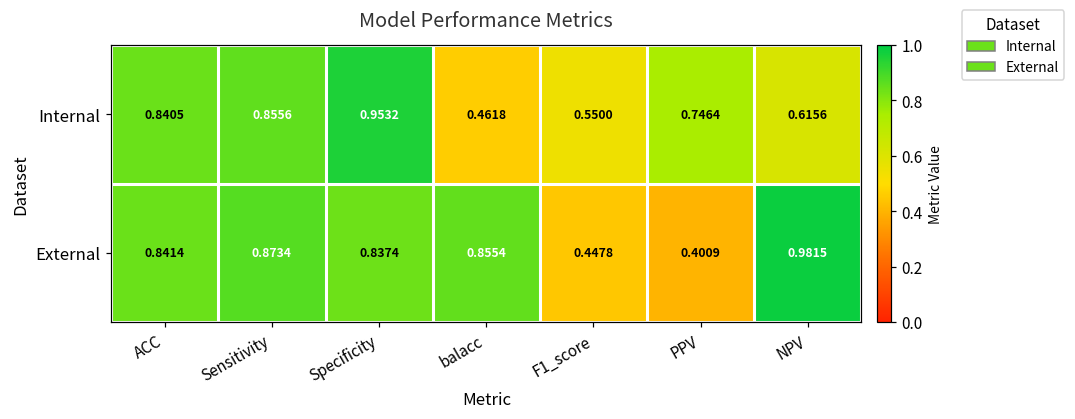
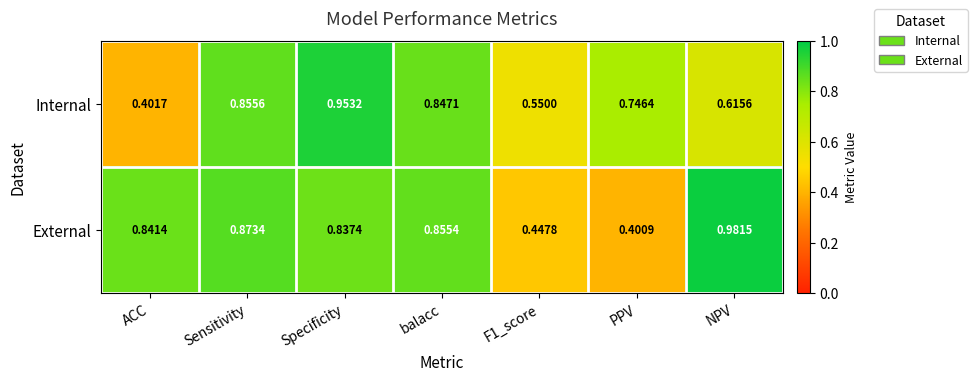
  {
    "Internal": {
-     "ACC": 0.8405,
+     "ACC": 0.4017,
      "Sensitivity": 0.8556,
      "Specificity": 0.9532,
-     "balacc": 0.4618,
+     "balacc": 0.8471,
      "F1_score": 0.5500,
      "PPV": 0.7464,
      "NPV": 0.6156
    },
    "External": {
      "ACC": 0.8414,
      "Sensitivity": 0.8734,
      "Specificity": 0.8374,
      "balacc": 0.8554,
      "F1_score": 0.4478,
      "PPV": 0.4009,
      "NPV": 0.9815
    }
  }
